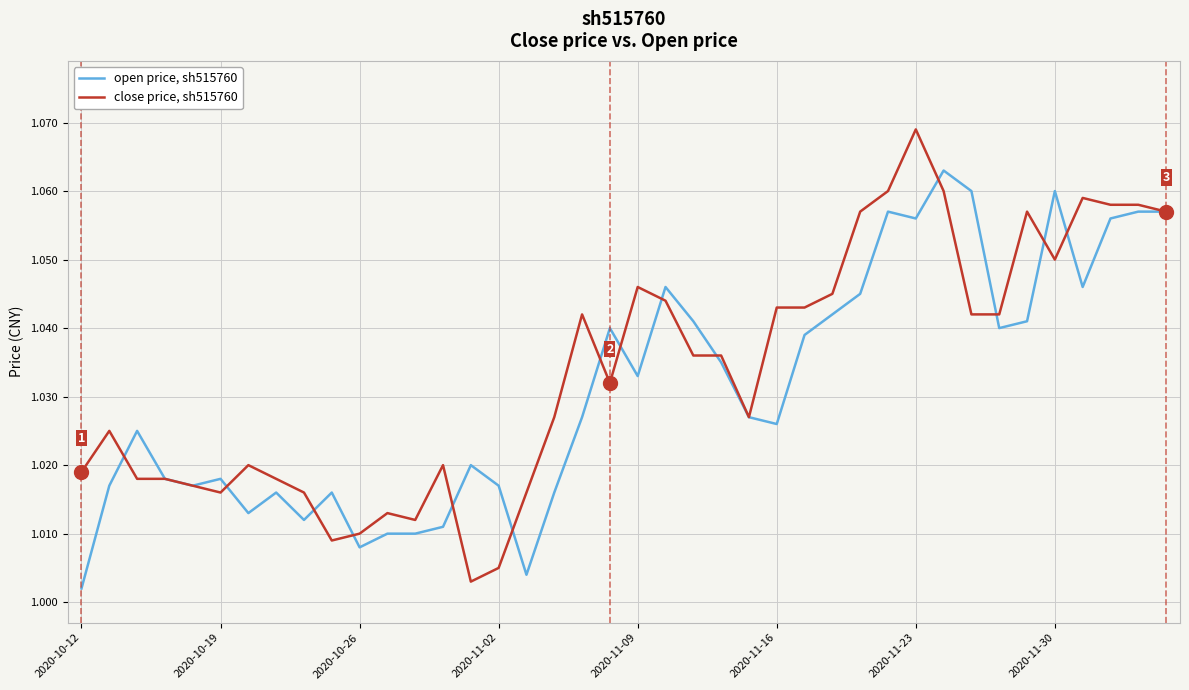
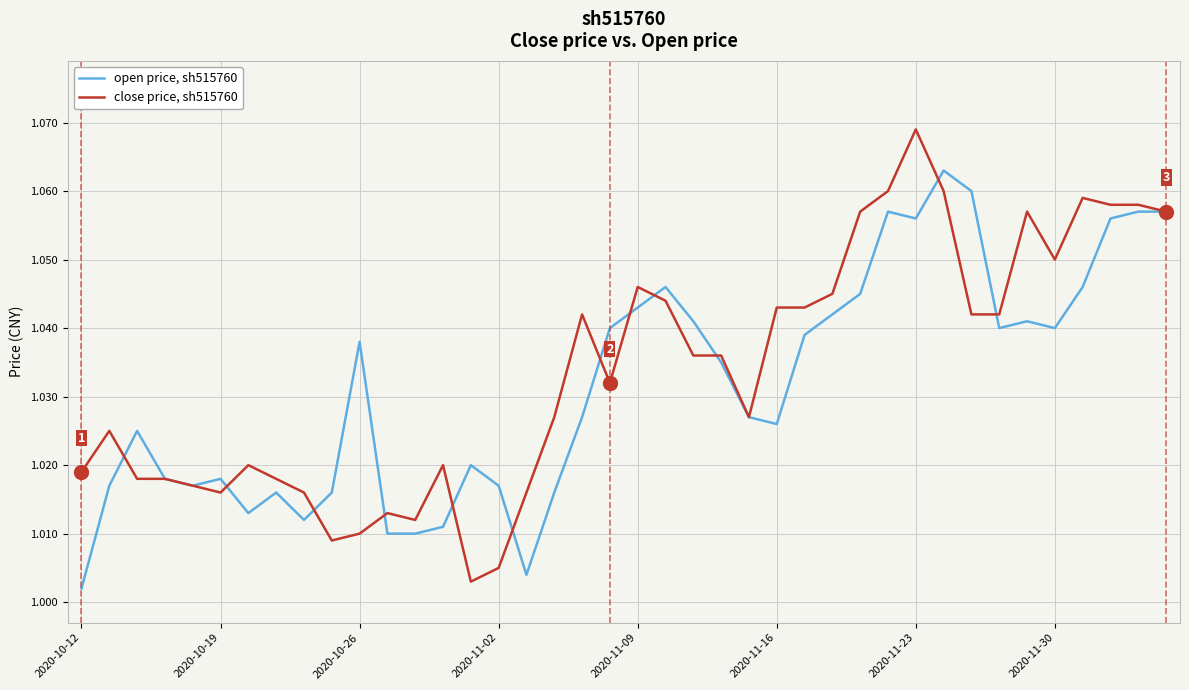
  {
    "open price, sh515760": {
      "2020-10-12": 1.002,
      "2020-10-19": 1.018,
-     "2020-10-26": 1.008,
+     "2020-10-26": 1.038,
      "2020-11-02": 1.017,
-     "2020-11-09": 1.033,
+     "2020-11-09": 1.043,
      "2020-11-16": 1.026,
      "2020-11-23": 1.056,
-     "2020-11-30": 1.06
+     "2020-11-30": 1.04
    }
  }
